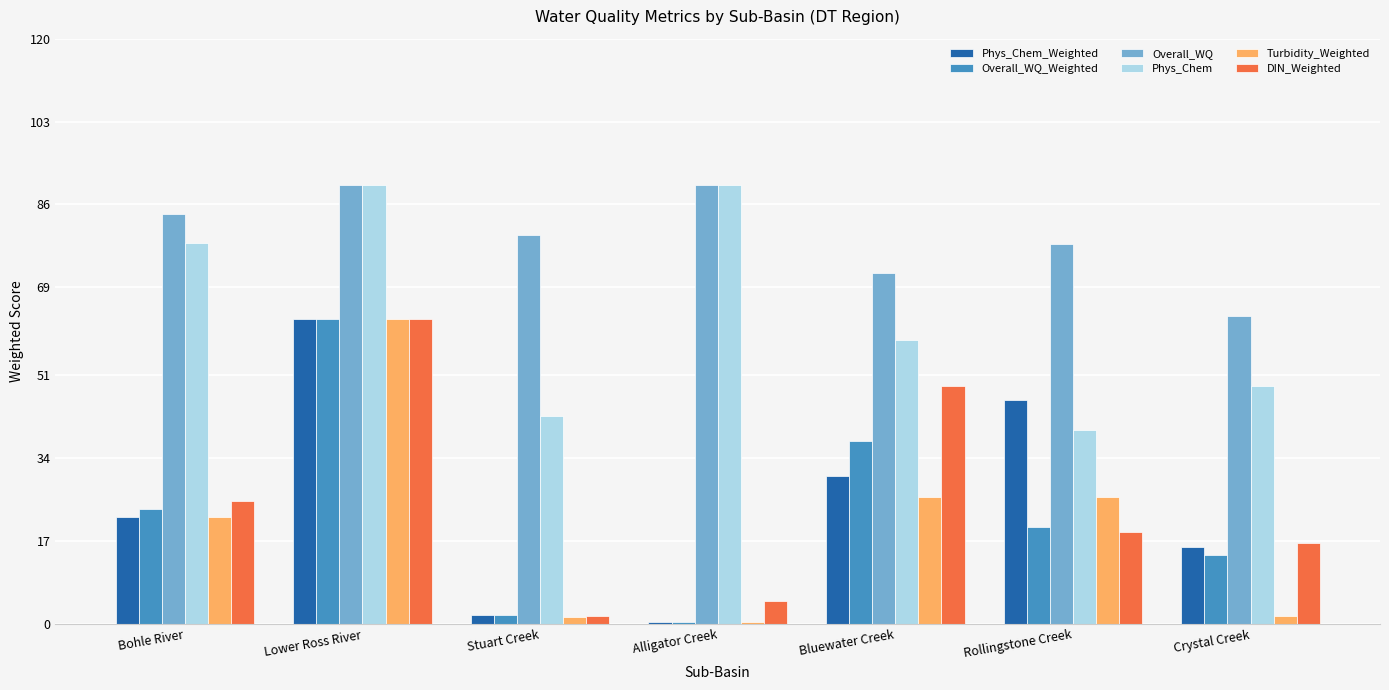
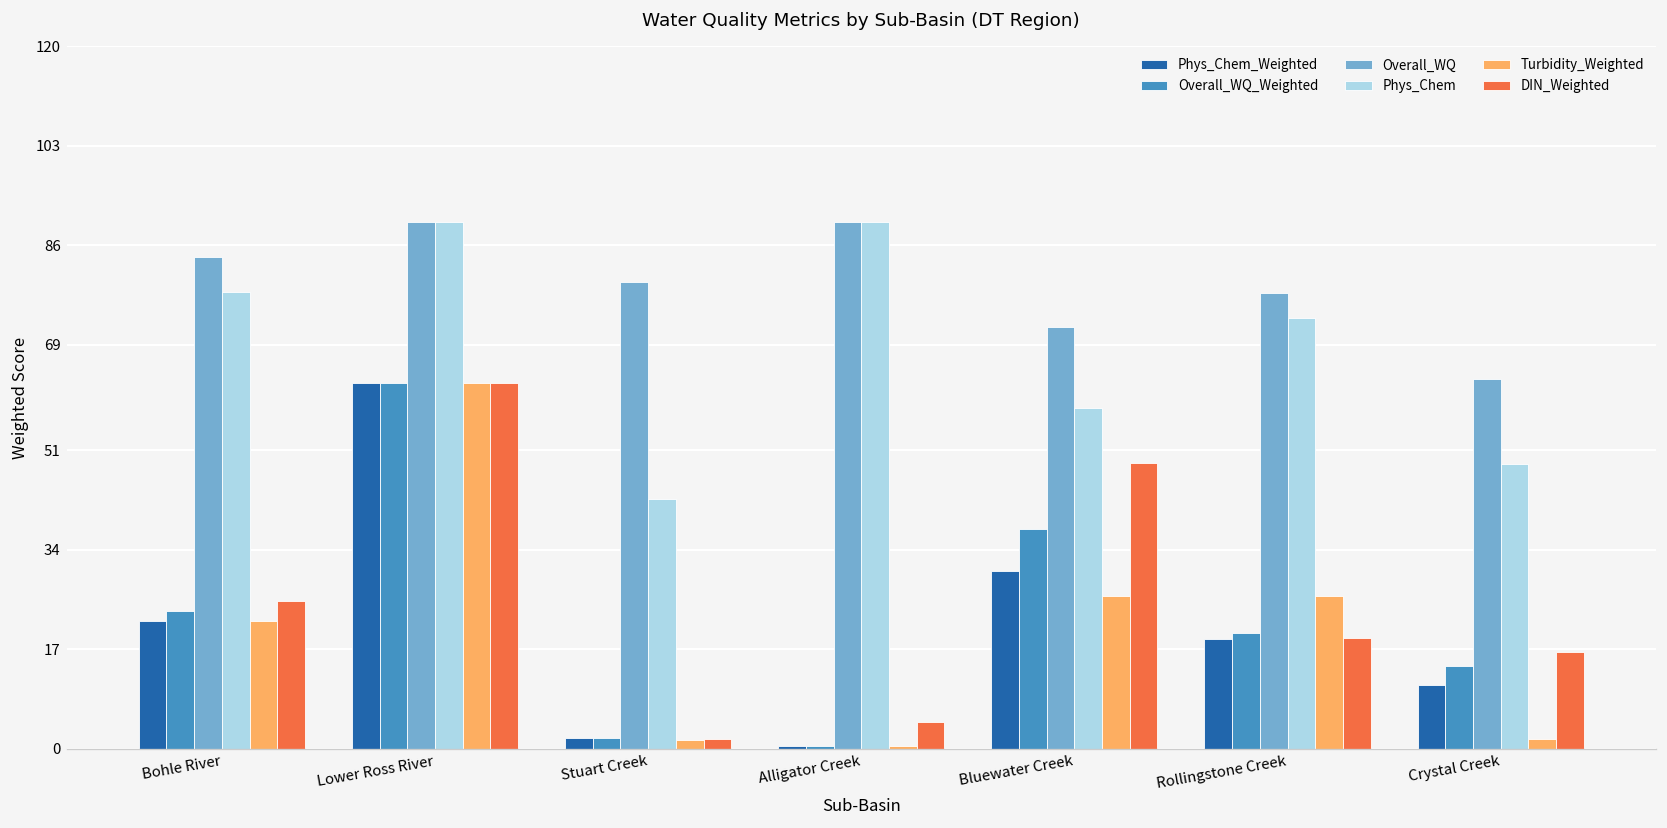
  {
    "Phys_Chem_Weighted": {
      "Bohle River": 22,
      "Lower Ross River": 62,
      "Stuart Creek": 2,
      "Bluewater Creek": 30,
-     "Rollingstone Creek": 46,
-     "Crystal Creek": 16
+     "Rollingstone Creek": 19,
+     "Crystal Creek": 11
    },
    "Phys_Chem": {
      "Bohle River": 78,
      "Lower Ross River": 90,
      "Stuart Creek": 43,
      "Alligator Creek": 90,
      "Bluewater Creek": 58,
-     "Rollingstone Creek": 40,
+     "Rollingstone Creek": 74,
      "Crystal Creek": 49
    },
    "Turbidity_Weighted": {
      "Bohle River": 22,
      "Lower Ross River": 62,
      "Stuart Creek": 1,
      "Bluewater Creek": 26,
      "Rollingstone Creek": 26,
      "Crystal Creek": 2
    },
    "DIN_Weighted": {
      "Bohle River": 25,
      "Lower Ross River": 62,
      "Stuart Creek": 2,
      "Alligator Creek": 5,
      "Bluewater Creek": 49,
      "Rollingstone Creek": 19,
      "Crystal Creek": 17
    }
  }
